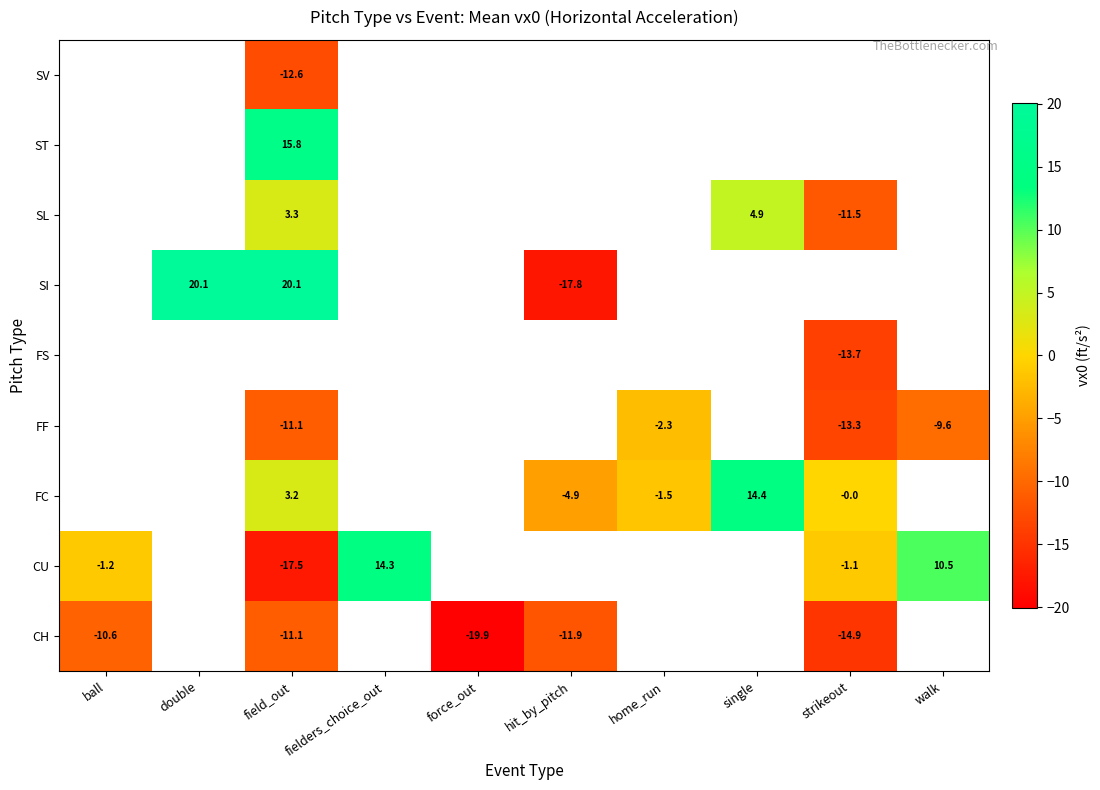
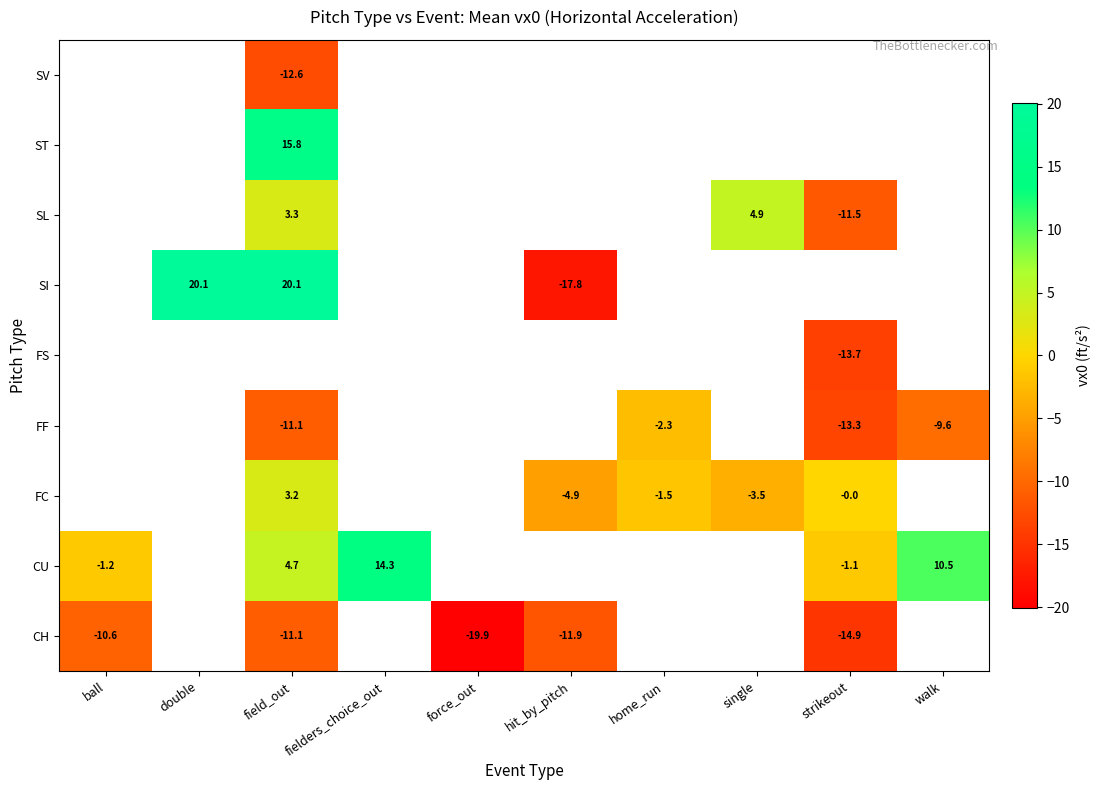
  {
    "SV": {
      "field_out": -12.6
    },
    "ST": {
      "field_out": 15.8
    },
    "SL": {
      "field_out": 3.3,
      "single": 4.9,
      "strikeout": -11.5
    },
    "SI": {
      "double": 20.1,
      "field_out": 20.1,
      "hit_by_pitch": -17.8
    },
    "FS": {
      "strikeout": -13.7
    },
    "FF": {
      "field_out": -11.1,
      "home_run": -2.3,
      "strikeout": -13.3,
      "walk": -9.6
    },
    "FC": {
      "field_out": 3.2,
      "hit_by_pitch": -4.9,
      "home_run": -1.5,
-     "single": 14.4,
+     "single": -3.5,
      "strikeout": -0.0
    },
    "CU": {
      "ball": -1.2,
-     "field_out": -17.5,
+     "field_out": 4.7,
      "fielders_choice_out": 14.3,
      "strikeout": -1.1,
      "walk": 10.5
    },
    "CH": {
      "ball": -10.6,
      "field_out": -11.1,
      "force_out": -19.9,
      "hit_by_pitch": -11.9,
      "strikeout": -14.9
    }
  }
